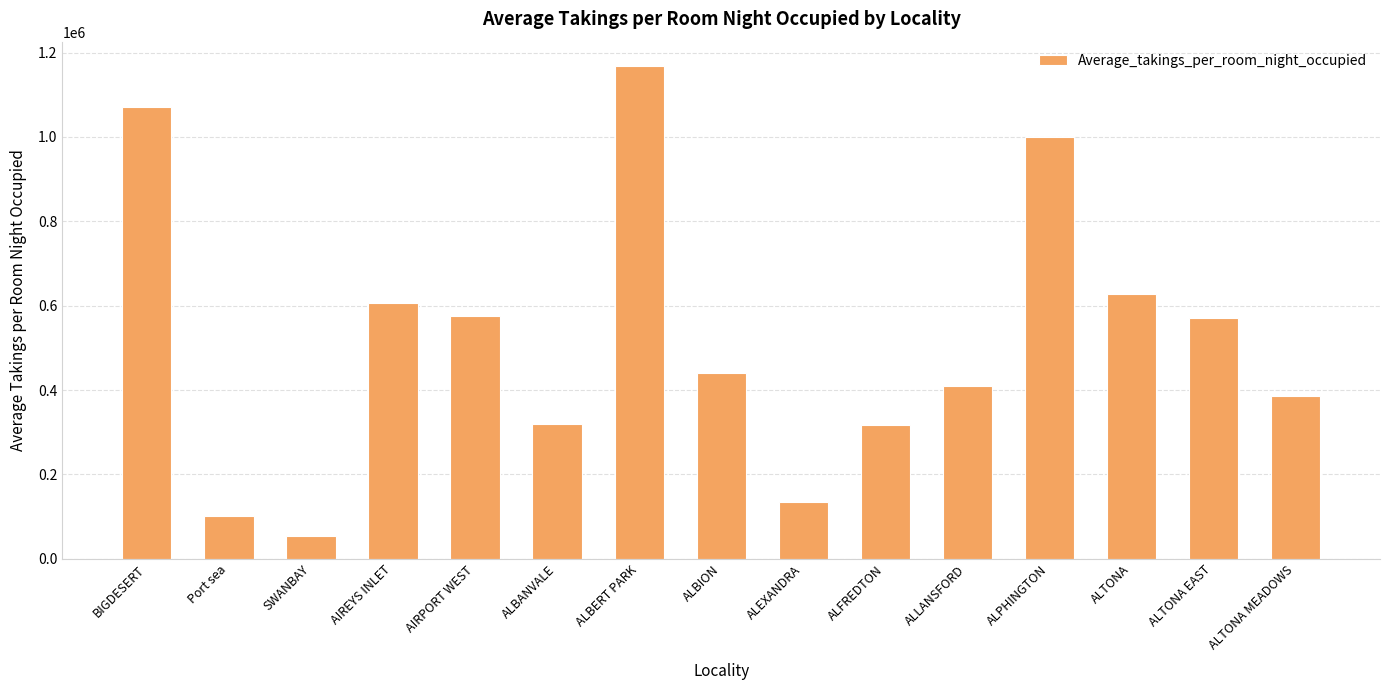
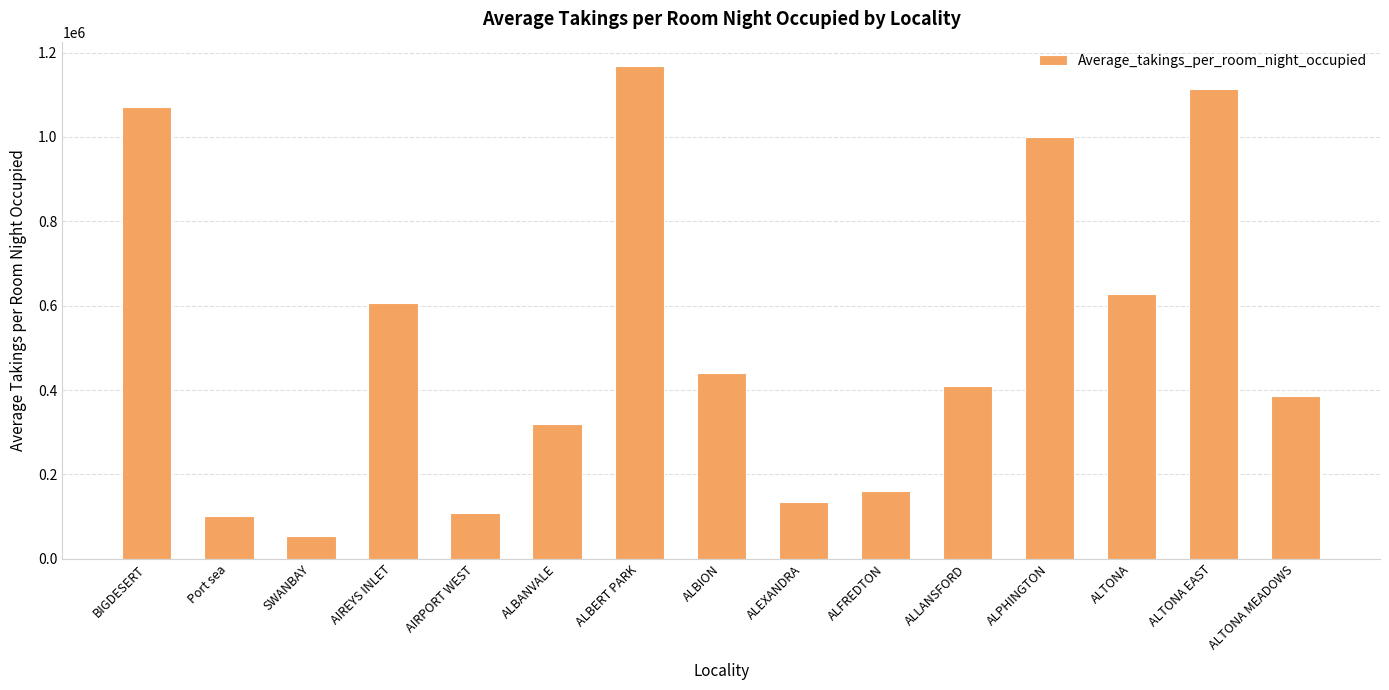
  {
    "BIGDESERT": 1070000,
    "Port sea": 100000,
    "SWANBAY": 50000,
    "AIREYS INLET": 610000,
-   "AIRPORT WEST": 580000,
+   "AIRPORT WEST": 110000,
    "ALBANVALE": 320000,
    "ALBERT PARK": 1170000,
    "ALBION": 440000,
    "ALEXANDRA": 130000,
-   "ALFREDTON": 320000,
+   "ALFREDTON": 160000,
    "ALLANSFORD": 410000,
    "ALPHINGTON": 1000000,
    "ALTONA": 630000,
-   "ALTONA EAST": 570000,
+   "ALTONA EAST": 1110000,
    "ALTONA MEADOWS": 390000
  }
